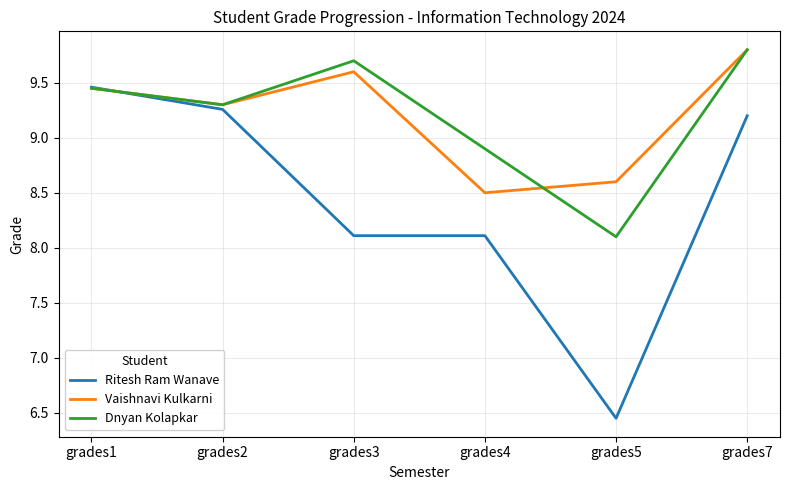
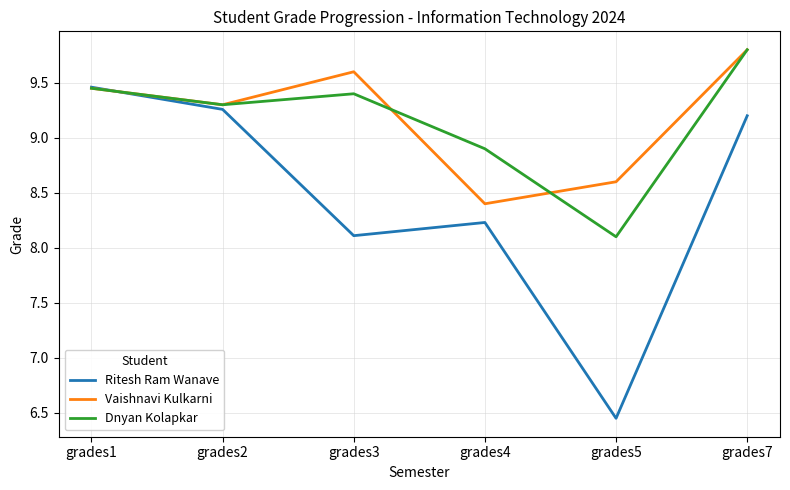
  {
    "Ritesh Ram Wanave": {
      "grades2": 9.26,
      "grades3": 8.11,
-     "grades4": 8.11,
+     "grades4": 8.23,
      "grades5": 6.45,
      "grades7": 9.20
    },
    "Vaishnavi Kulkarni": {
      "grades3": 9.6,
-     "grades4": 8.5,
+     "grades4": 8.4,
      "grades5": 8.6
    },
    "Dnyan Kolapkar": {
-     "grades3": 9.7,
+     "grades3": 9.4,
      "grades4": 8.9,
      "grades5": 8.1
    }
  }
